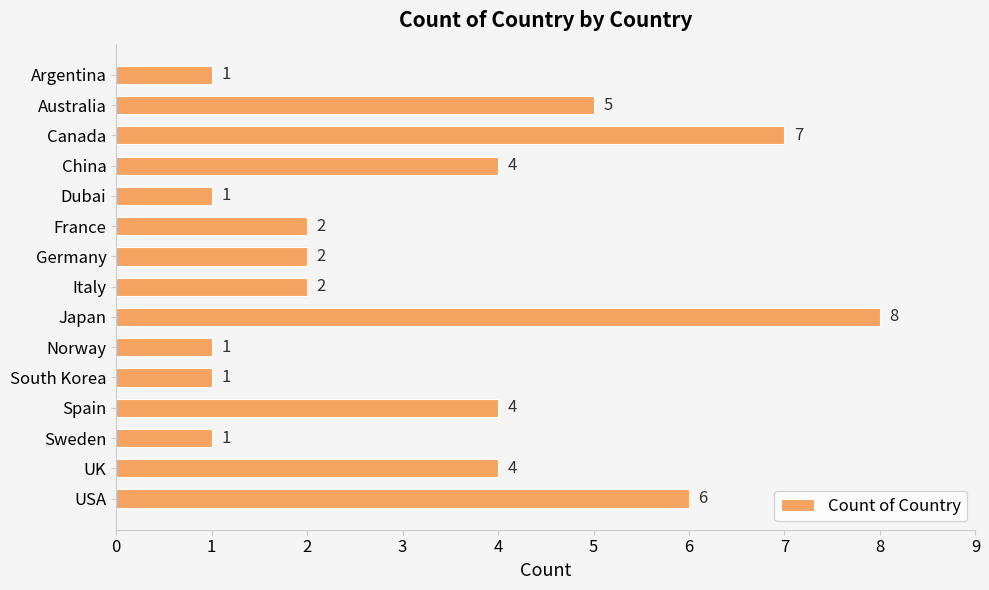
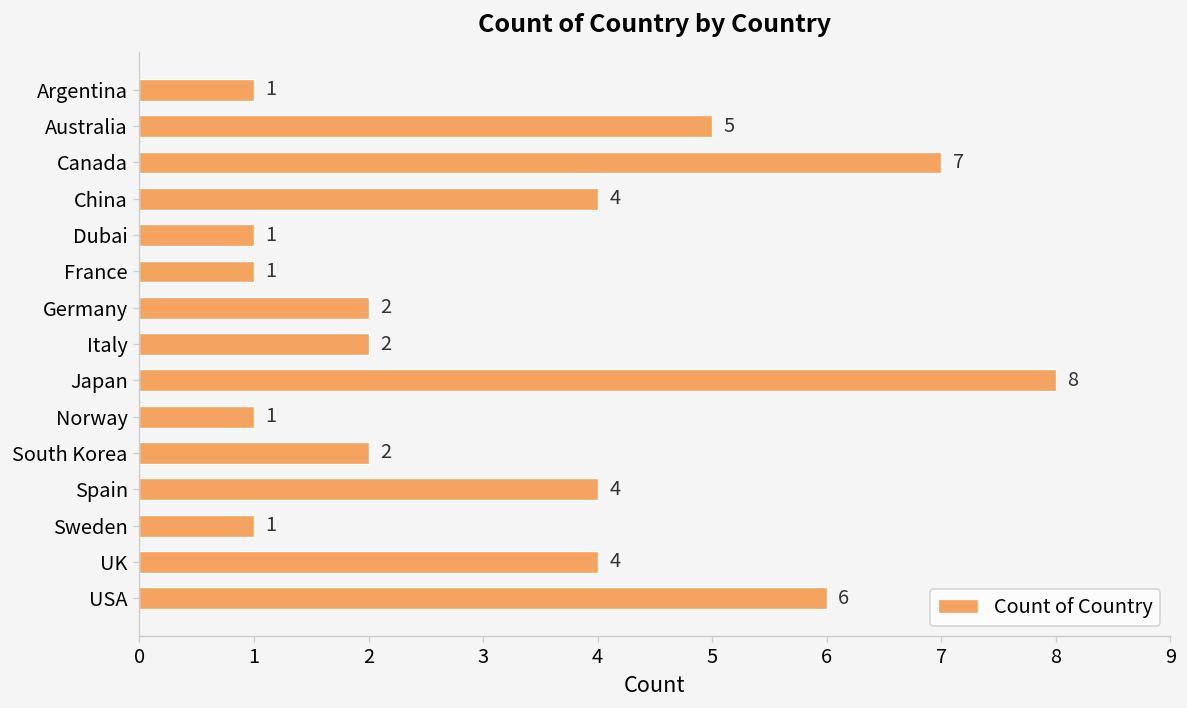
  {
    "Argentina": 1,
    "Australia": 5,
    "Canada": 7,
    "China": 4,
    "Dubai": 1,
-   "France": 2,
+   "France": 1,
    "Germany": 2,
    "Italy": 2,
    "Japan": 8,
    "Norway": 1,
-   "South Korea": 1,
+   "South Korea": 2,
    "Spain": 4,
    "Sweden": 1,
    "UK": 4,
    "USA": 6
  }
